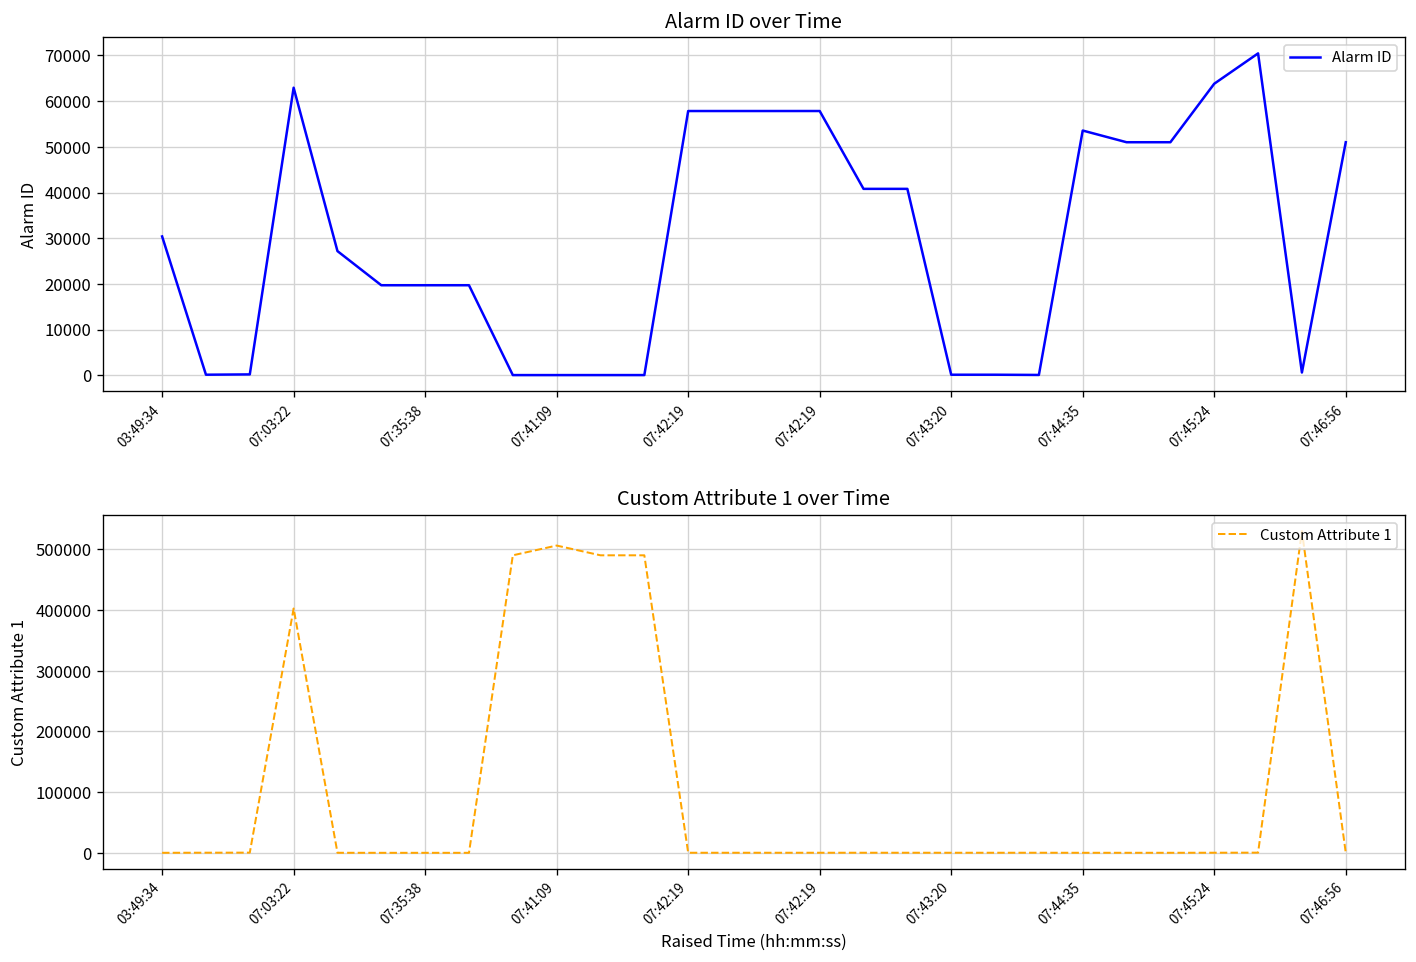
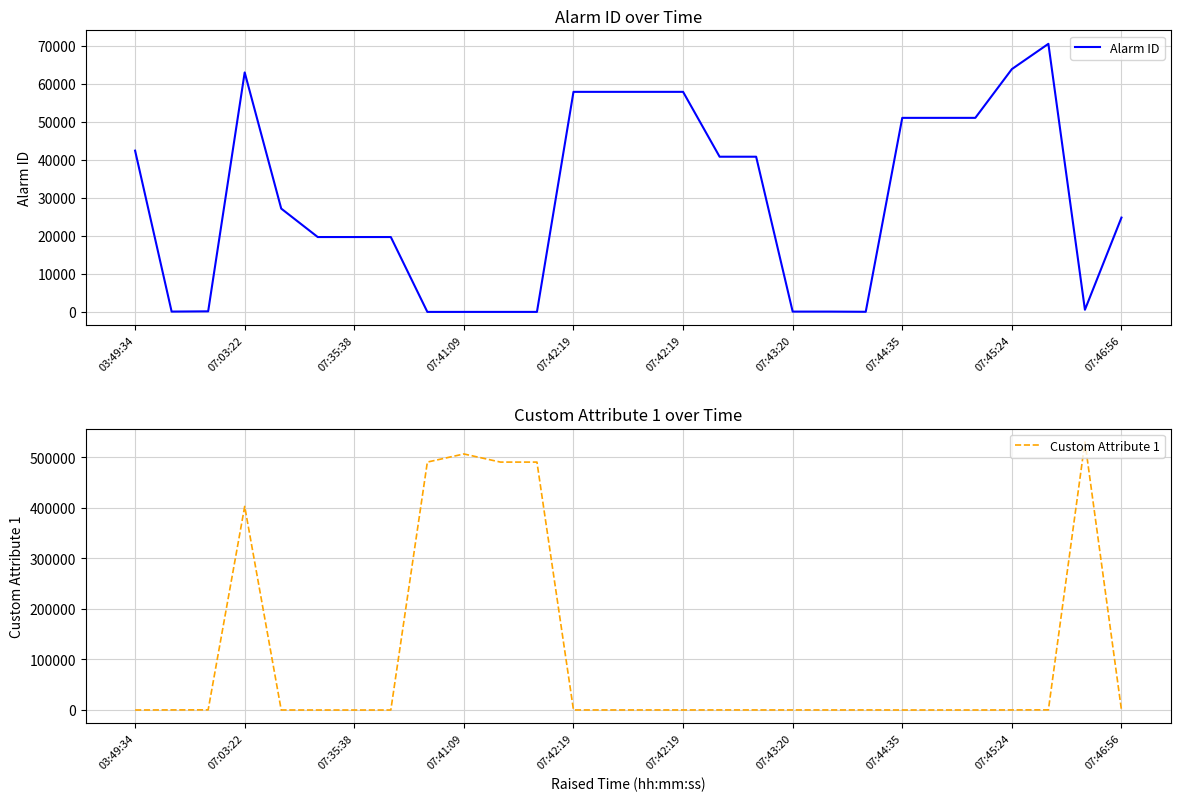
  {
    "Alarm ID over Time": {
-     "03:49:34": 30000,
+     "03:49:34": 42000,
      "07:03:22": 63000,
      "07:41:09": 0,
-     "07:44:35": 54000,
+     "07:44:35": 51000,
      "07:45:24": 64000,
-     "07:46:56": 51000
+     "07:46:56": 25000
    },
    "Custom Attribute 1 over Time": {
      "03:49:34": 0,
      "07:03:22": 400000,
      "07:41:09": 510000,
      "07:44:35": 0,
      "07:45:24": 0,
      "07:46:56": 0
    }
  }
